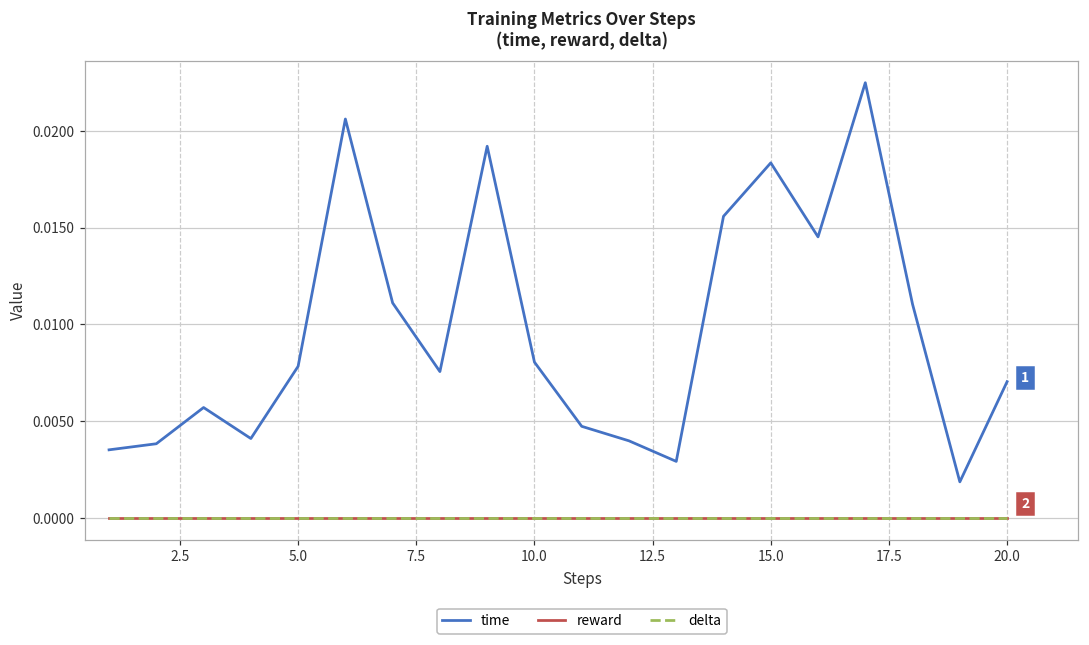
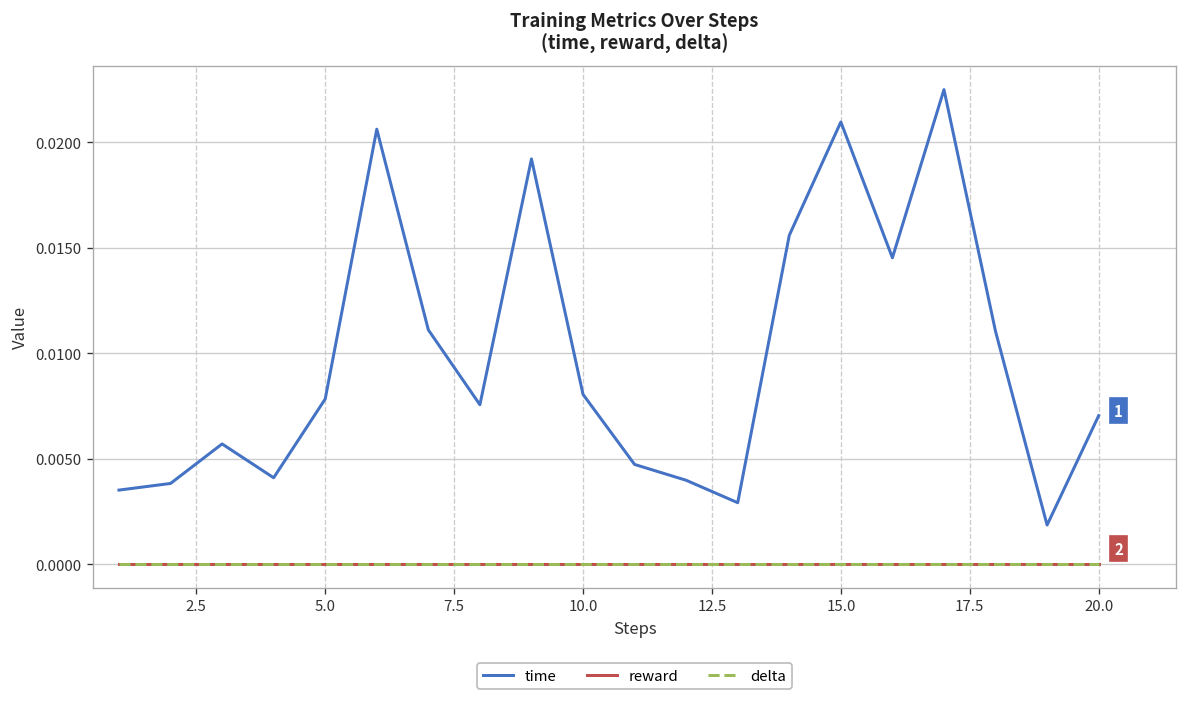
  {
    "time": {
      "5.0": 0.0078,
      "10.0": 0.0081,
-     "15.0": 0.0184
+     "15.0": 0.0210
    },
    "delta": {
      "5.0": 0.0000,
      "10.0": 0.0000,
      "15.0": 0.0000
    }
  }
